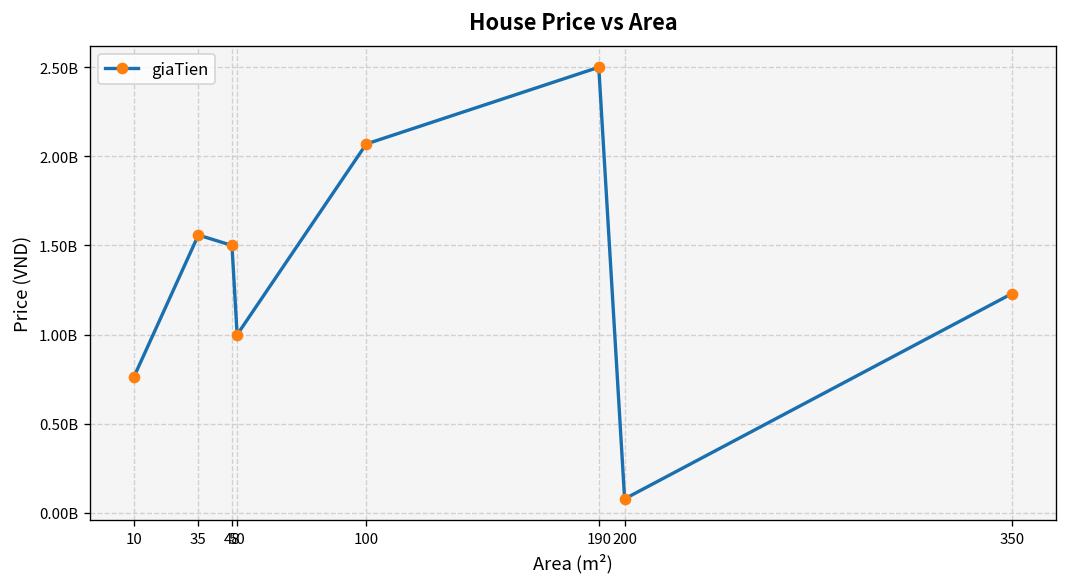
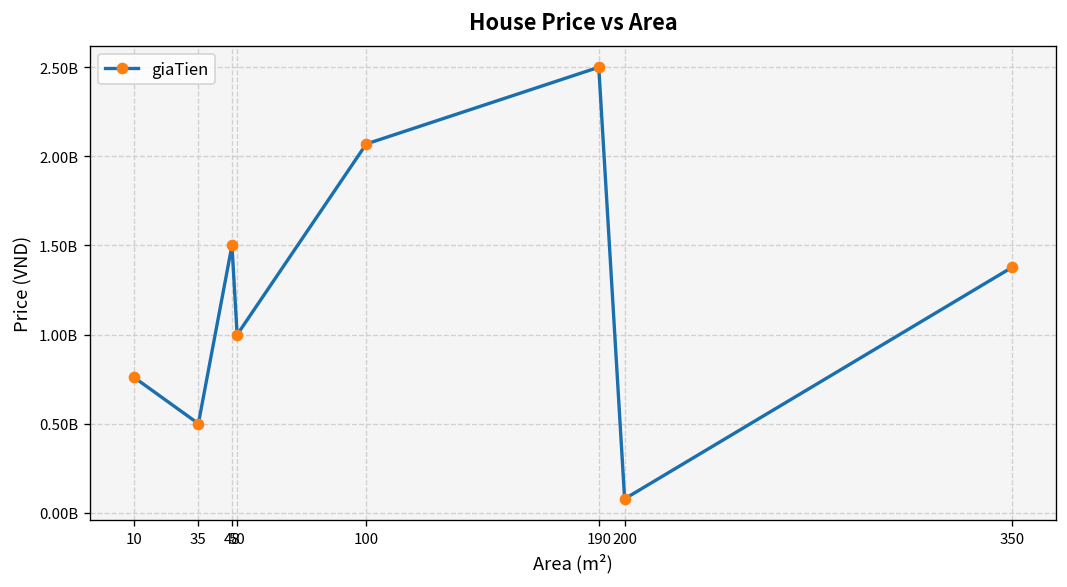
  {
    "10": 760000000,
-   "35": 1560000000,
+   "35": 500000000,
    "100": 2070000000,
    "190": 2500000000,
    "200": 80000000,
-   "350": 1230000000
+   "350": 1380000000
  }
